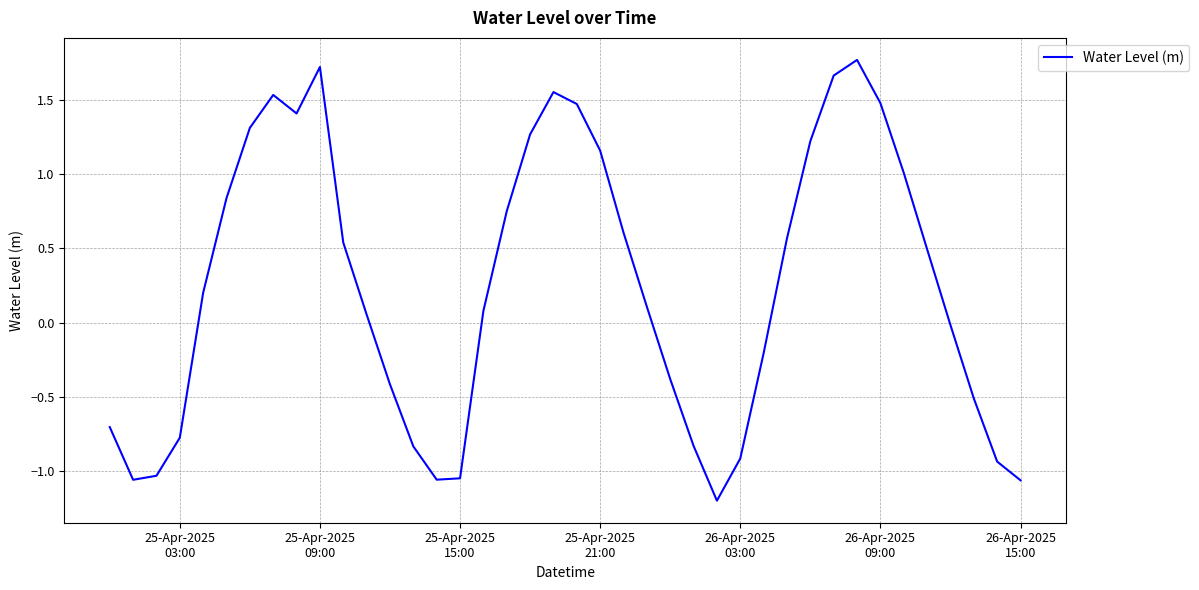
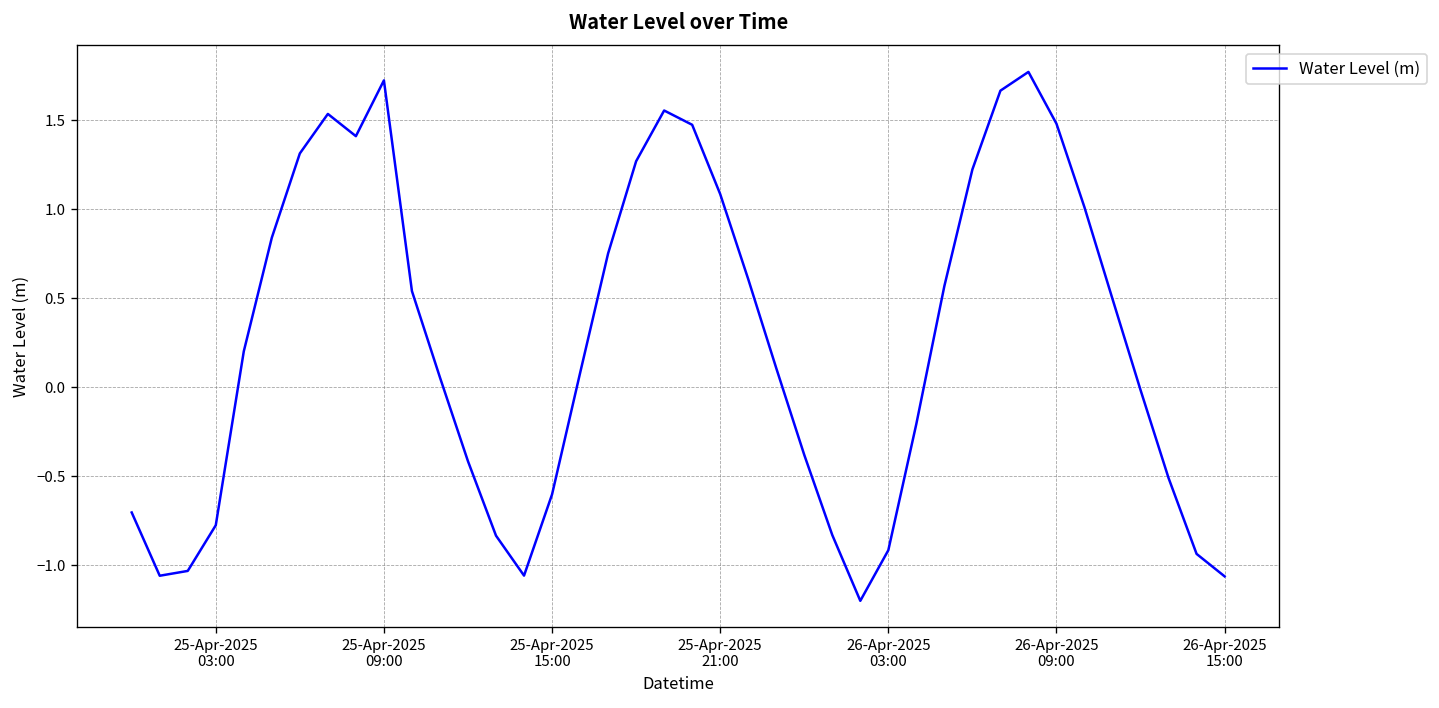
  {
    "25-Apr-2025 03:00": -0.78,
    "25-Apr-2025 09:00": 1.72,
-   "25-Apr-2025 15:00": -1.05,
-   "25-Apr-2025 21:00": 1.16,
+   "25-Apr-2025 15:00": -0.60,
+   "25-Apr-2025 21:00": 1.09,
    "26-Apr-2025 03:00": -0.92,
    "26-Apr-2025 09:00": 1.48,
    "26-Apr-2025 15:00": -1.06
  }
